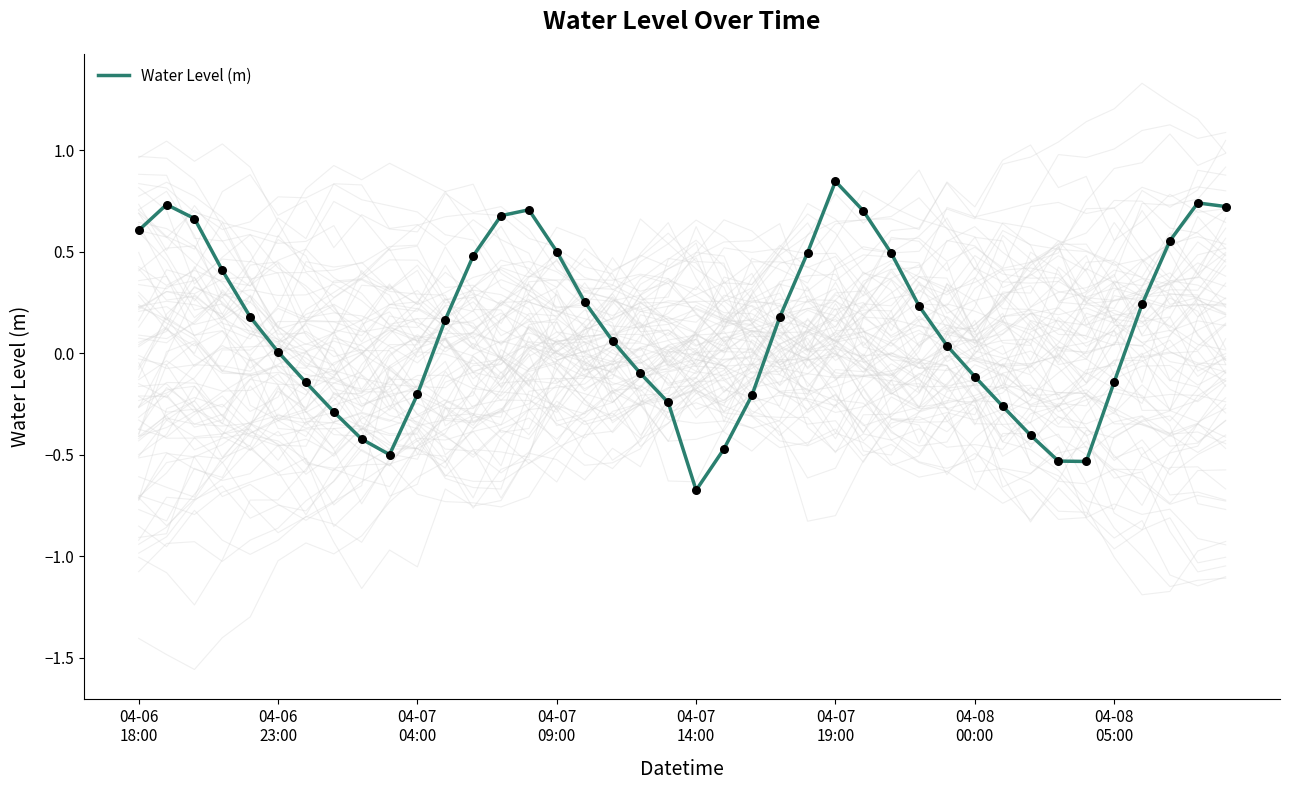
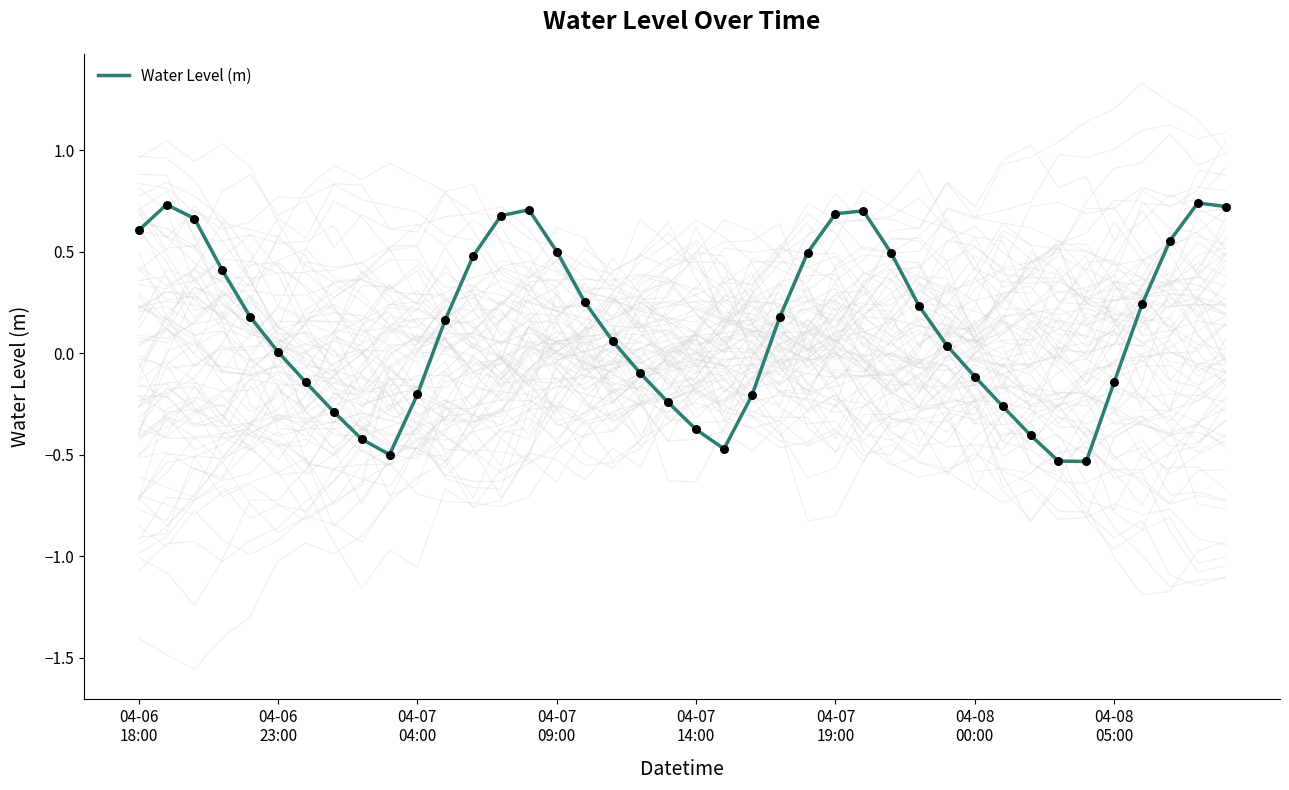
  {
    "Water Level (m)": {
      "04-07 09:00": 0.50,
-     "04-07 14:00": -0.67,
-     "04-07 19:00": 0.85
+     "04-07 14:00": -0.38,
+     "04-07 19:00": 0.69
    }
  }
